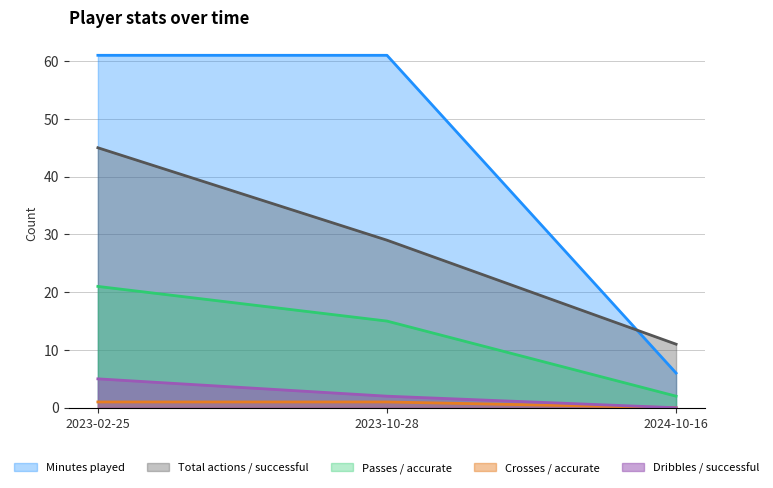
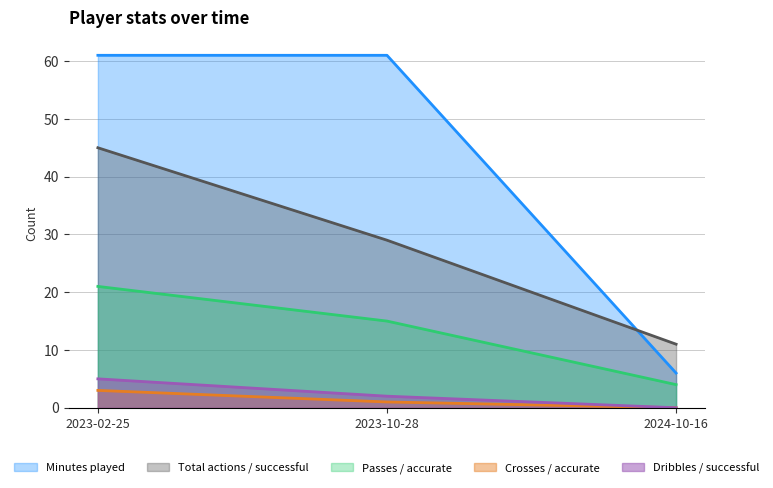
  {
    "Minutes played": {
      "2023-02-25": 61,
      "2023-10-28": 61,
      "2024-10-16": 6
    },
    "Passes / accurate": {
      "2023-02-25": 21,
      "2023-10-28": 15,
-     "2024-10-16": 2
+     "2024-10-16": 4
    },
    "Crosses / accurate": {
-     "2023-02-25": 1,
+     "2023-02-25": 3,
      "2023-10-28": 1
    }
  }
